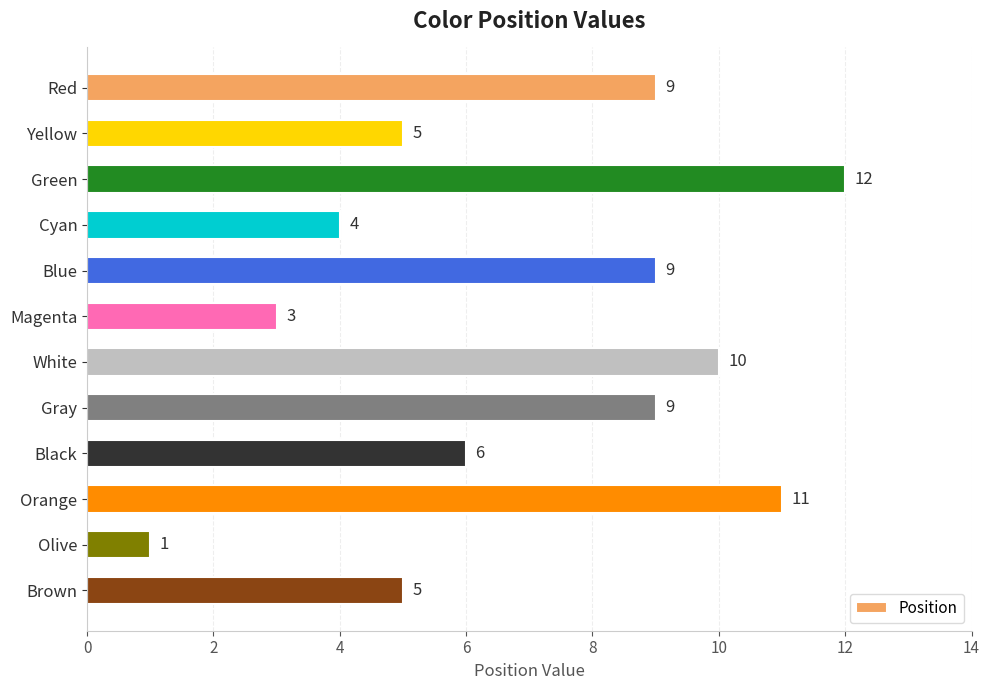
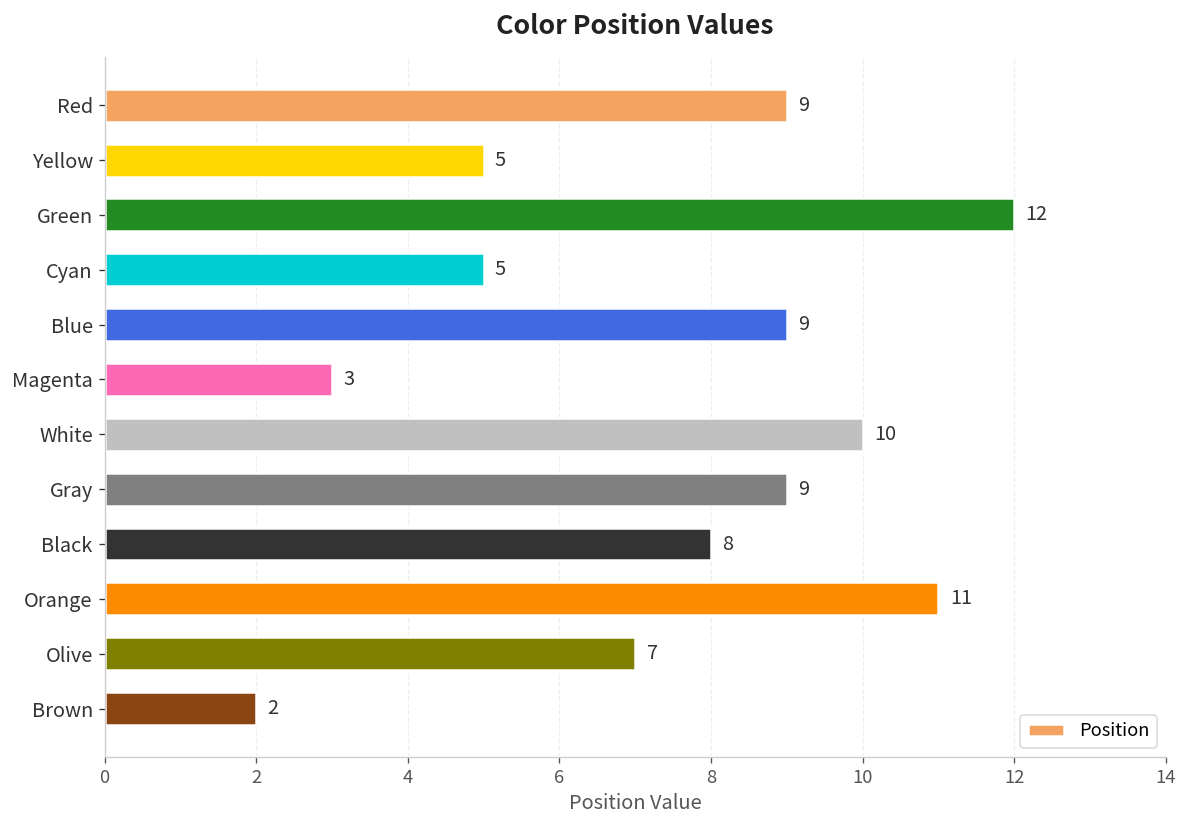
  {
    "Red": 9,
    "Yellow": 5,
    "Green": 12,
-   "Cyan": 4,
+   "Cyan": 5,
    "Blue": 9,
    "Magenta": 3,
    "White": 10,
    "Gray": 9,
-   "Black": 6,
+   "Black": 8,
    "Orange": 11,
-   "Olive": 1,
-   "Brown": 5
+   "Olive": 7,
+   "Brown": 2
  }
